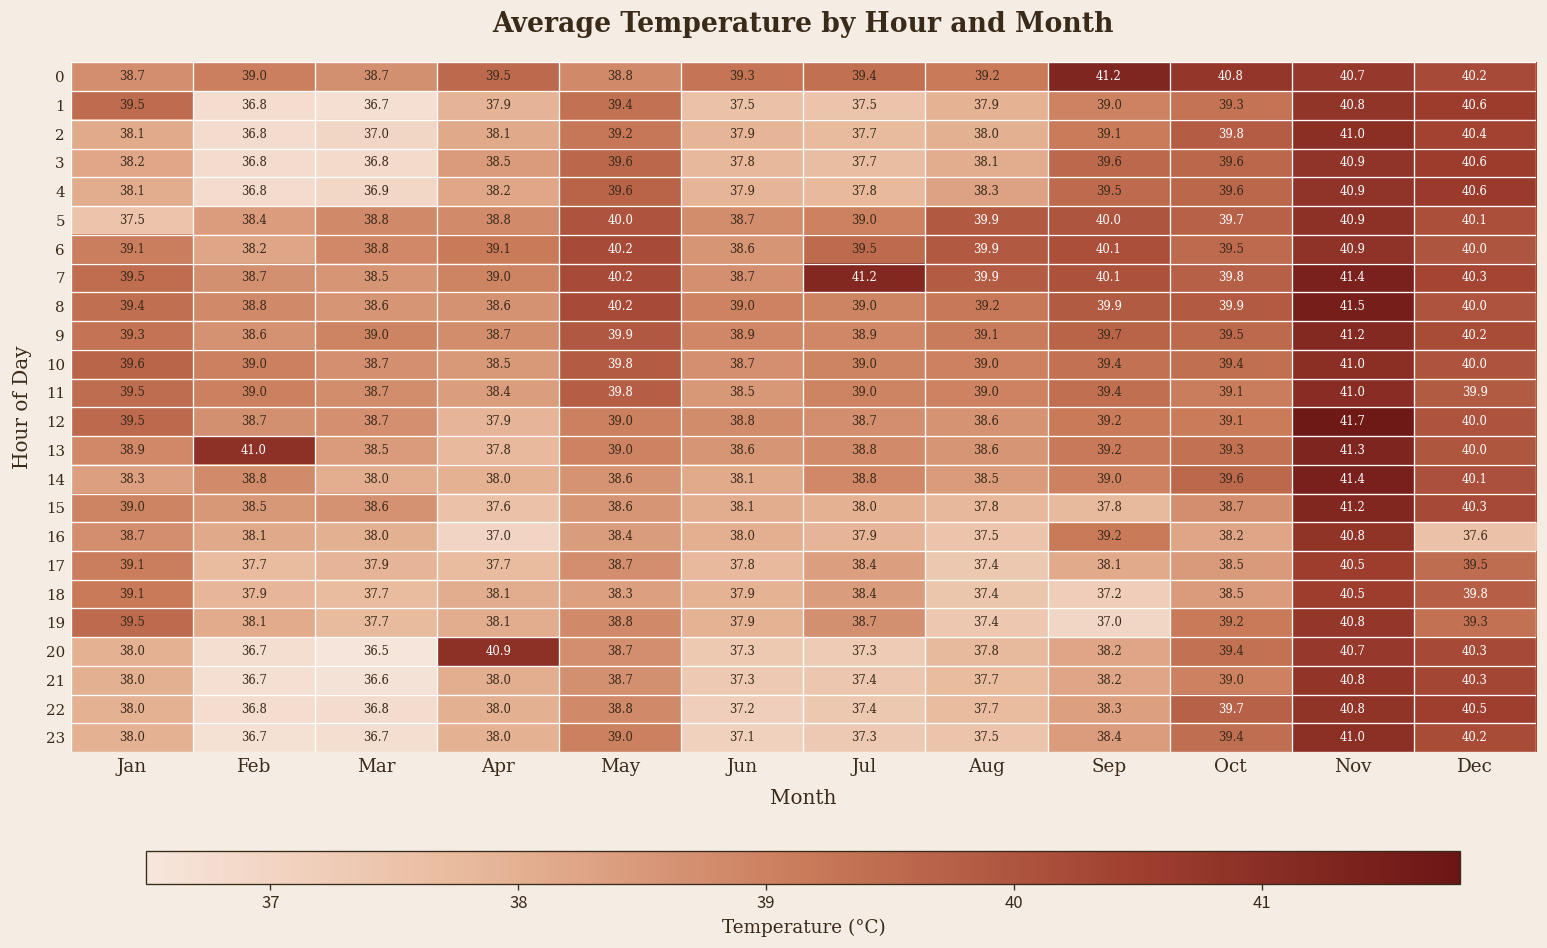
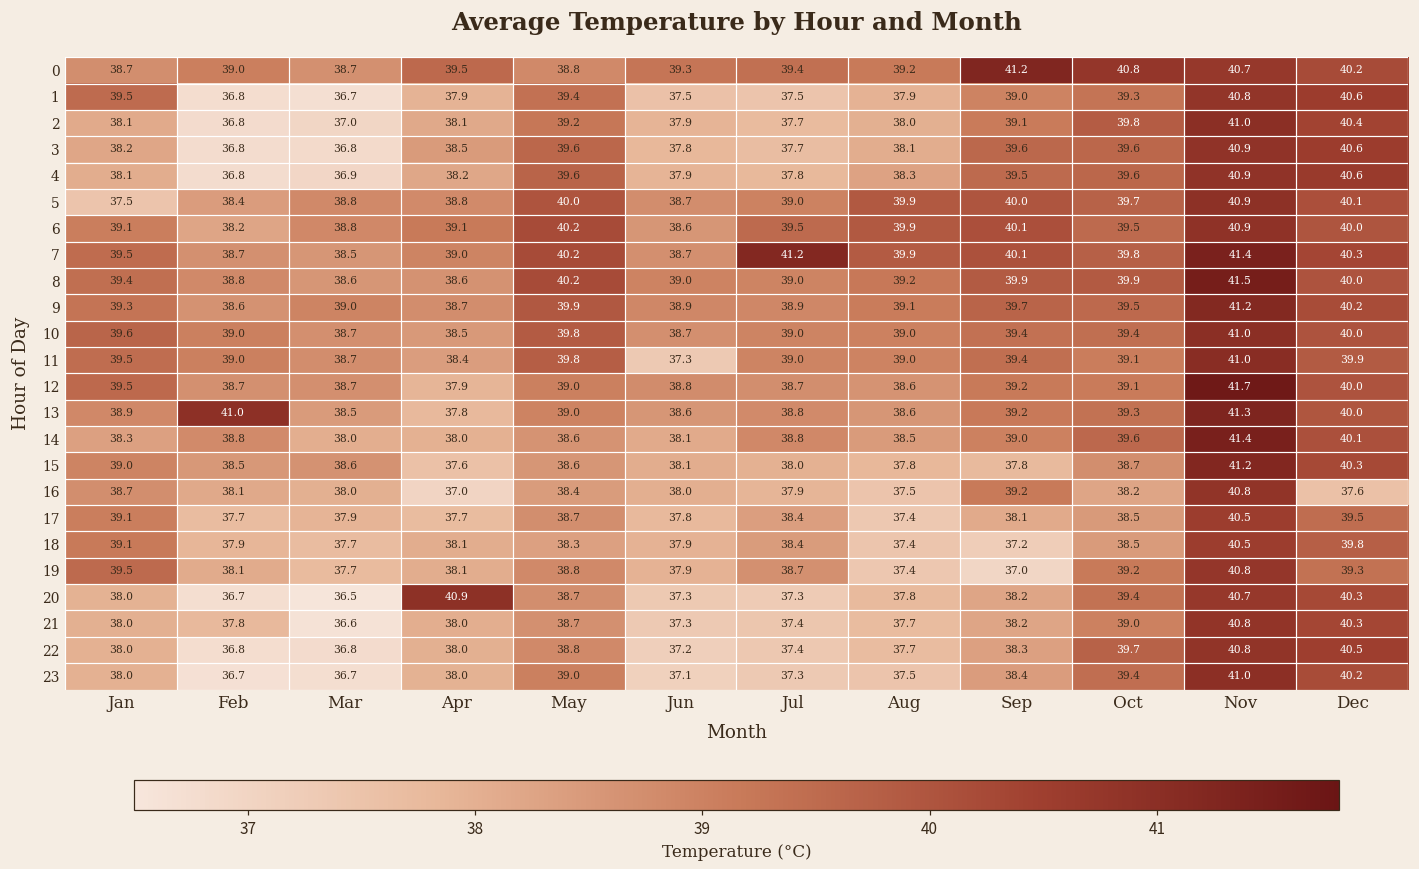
  {
    "11": {
      "Jan": 39.5,
      "Feb": 39.0,
      "Mar": 38.7,
      "Apr": 38.4,
      "May": 39.8,
-     "Jun": 38.5,
+     "Jun": 37.3,
      "Jul": 39.0,
      "Aug": 39.0,
      "Sep": 39.4,
      "Oct": 39.1,
      "Nov": 41.0,
      "Dec": 39.9
    },
    "21": {
      "Jan": 38.0,
-     "Feb": 36.7,
+     "Feb": 37.8,
      "Mar": 36.6,
      "Apr": 38.0,
      "May": 38.7,
      "Jun": 37.3,
      "Jul": 37.4,
      "Aug": 37.7,
      "Sep": 38.2,
      "Oct": 39.0,
      "Nov": 40.8,
      "Dec": 40.3
    }
  }
